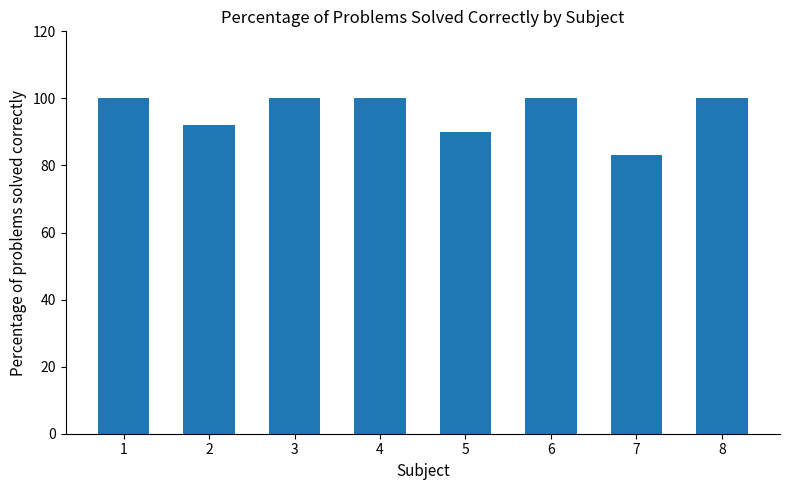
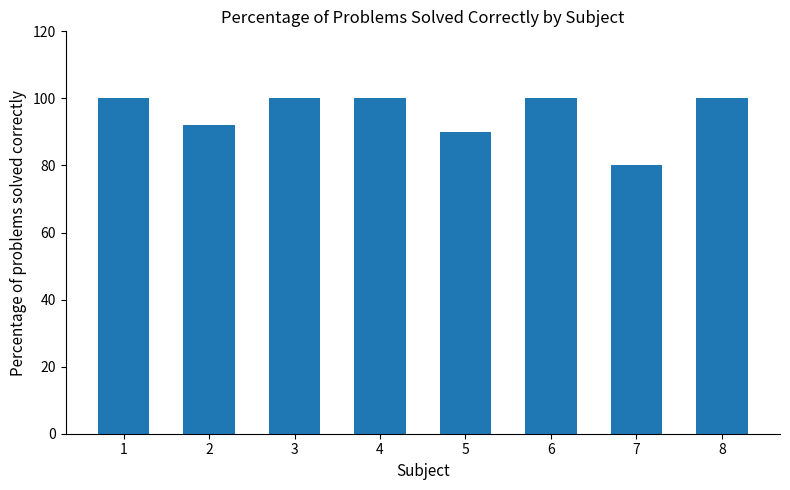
  {
    "1": 100,
    "2": 92,
    "3": 100,
    "4": 100,
    "5": 90,
    "6": 100,
-   "7": 83,
+   "7": 80,
    "8": 100
  }
